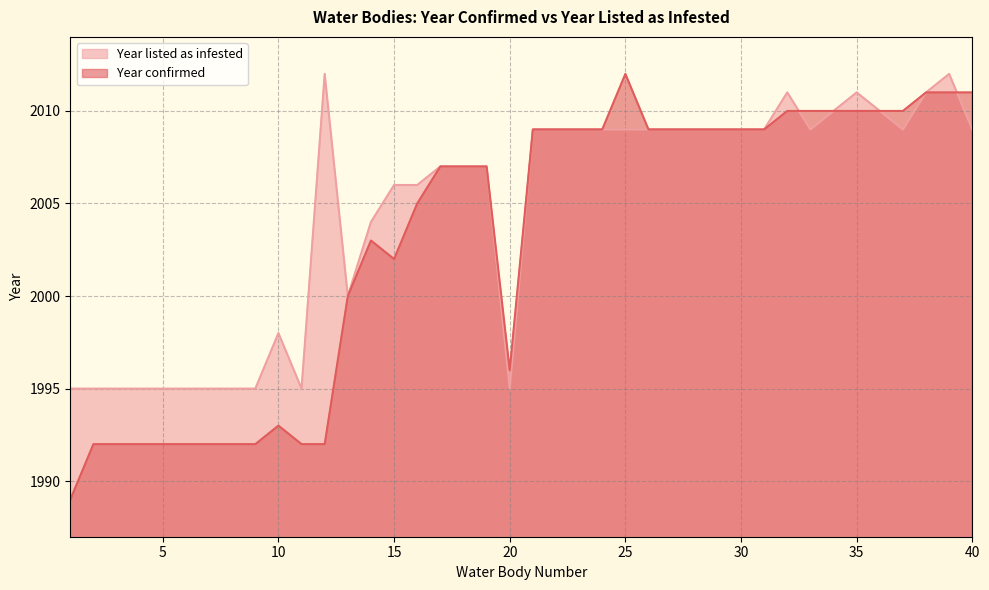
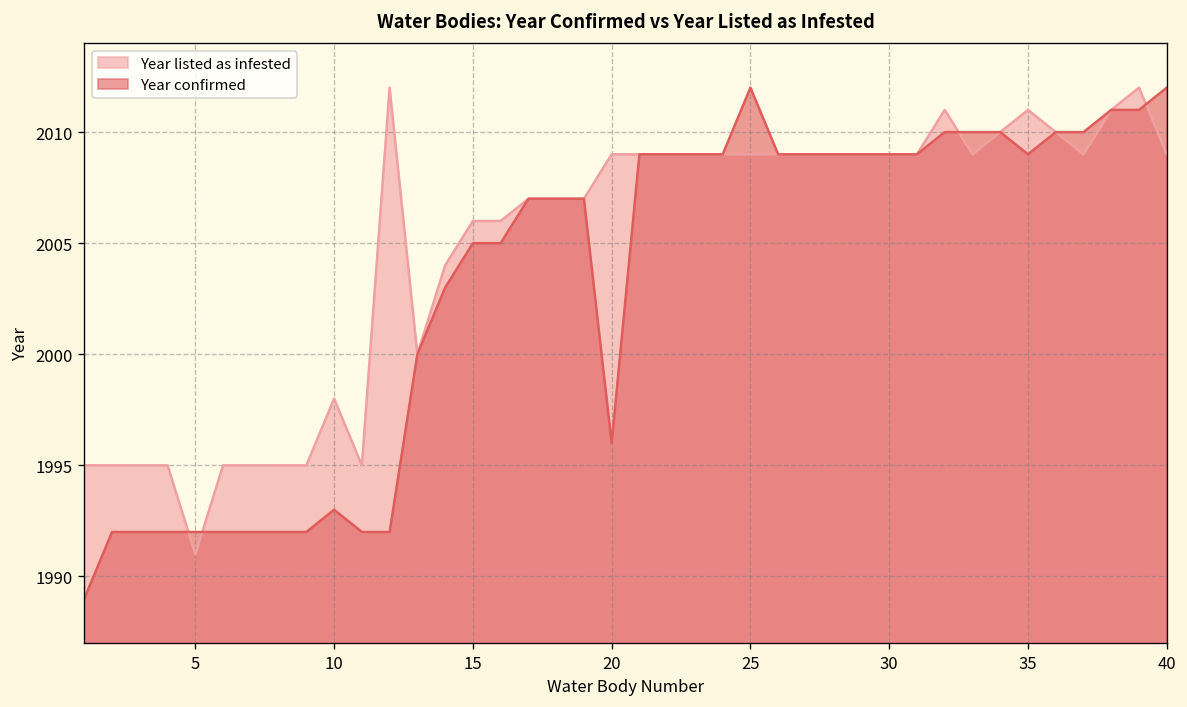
  {
    "Year listed as infested": {
-     "5": 1995,
+     "5": 1991,
      "10": 1998,
      "15": 2006,
-     "20": 1995,
+     "20": 2009,
      "25": 2009,
      "35": 2011,
      "40": 2009
    },
    "Year confirmed": {
      "5": 1992,
      "10": 1993,
-     "15": 2002,
+     "15": 2005,
      "20": 1996,
      "25": 2012,
-     "35": 2010,
-     "40": 2011
+     "35": 2009,
+     "40": 2012
    }
  }
